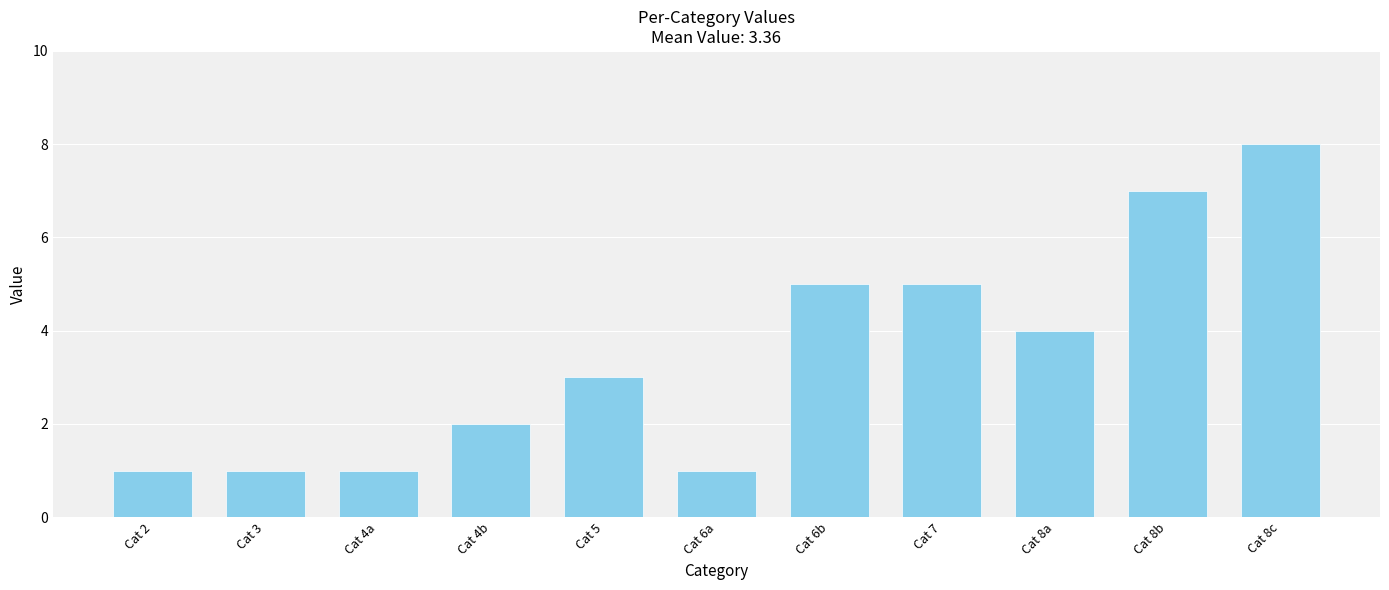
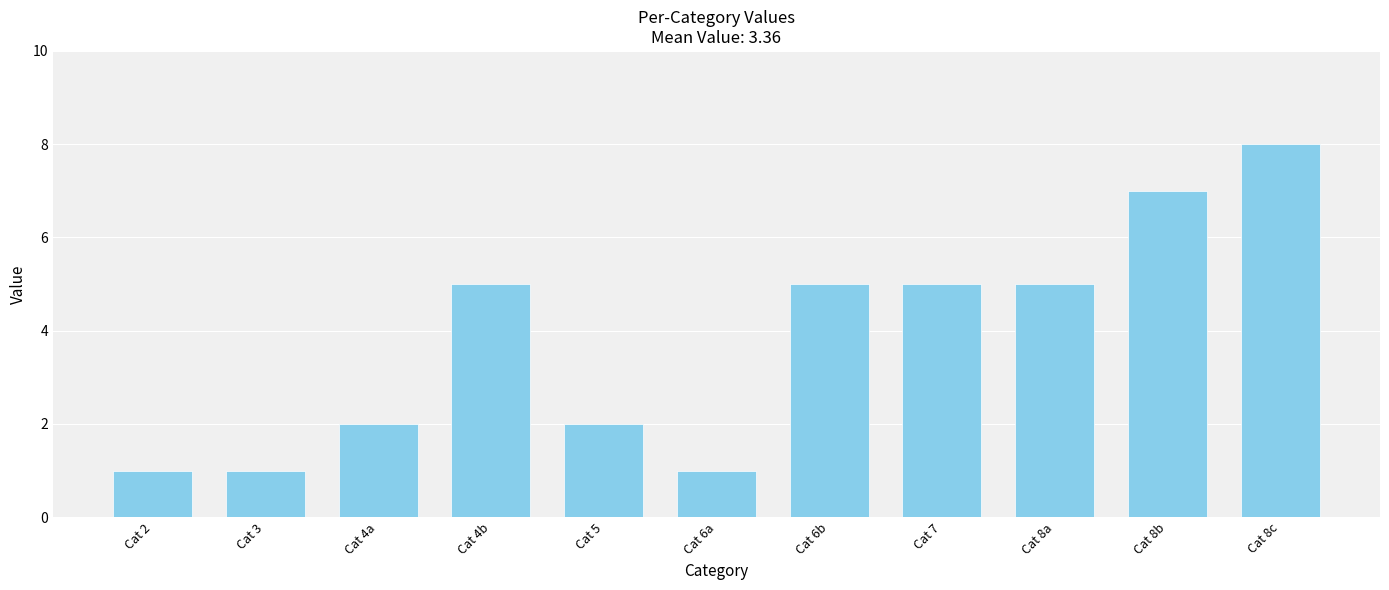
  {
    "Cat 2": 1,
    "Cat 3": 1,
-   "Cat 4a": 1,
-   "Cat 4b": 2,
-   "Cat 5": 3,
+   "Cat 4a": 2,
+   "Cat 4b": 5,
+   "Cat 5": 2,
    "Cat 6a": 1,
    "Cat 6b": 5,
    "Cat 7": 5,
-   "Cat 8a": 4,
+   "Cat 8a": 5,
    "Cat 8b": 7,
    "Cat 8c": 8
  }
